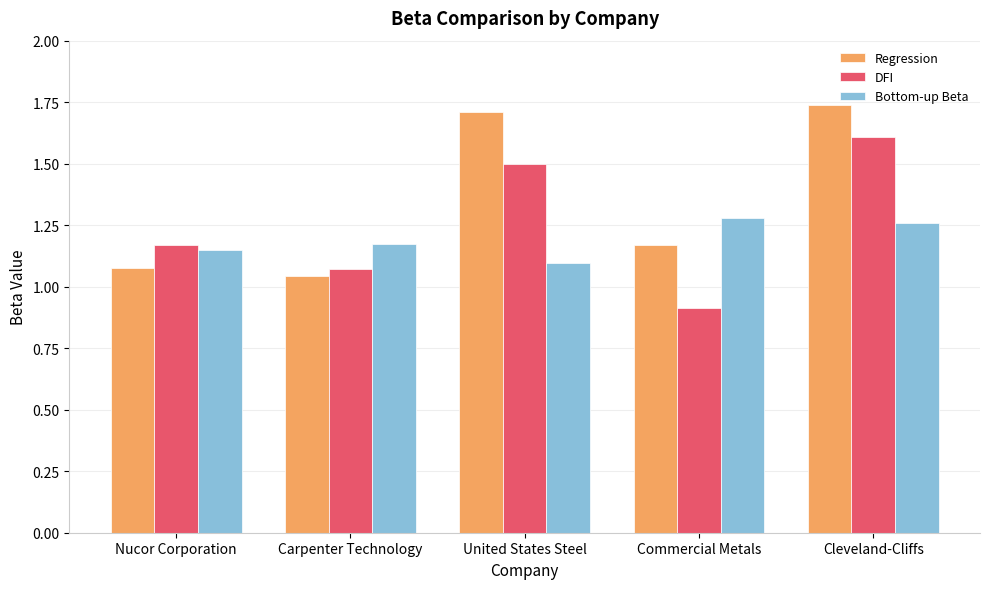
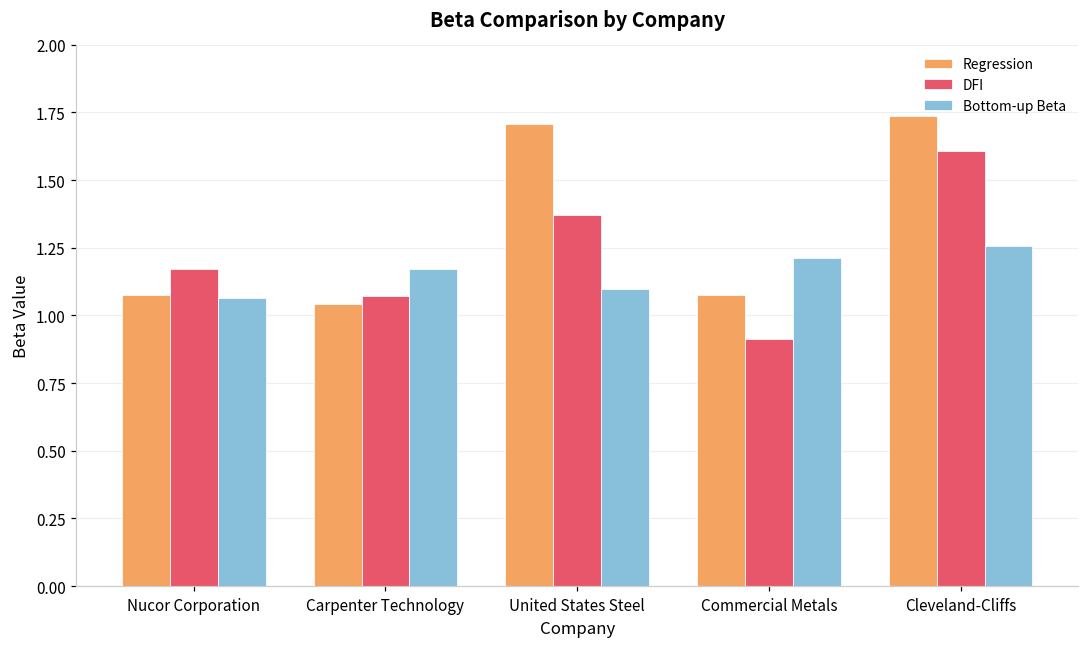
  {
    "Regression": {
      "Nucor Corporation": 1.08,
      "Carpenter Technology": 1.04,
      "United States Steel": 1.71,
-     "Commercial Metals": 1.17,
+     "Commercial Metals": 1.07,
      "Cleveland-Cliffs": 1.74
    },
    "DFI": {
      "Nucor Corporation": 1.17,
      "Carpenter Technology": 1.07,
-     "United States Steel": 1.50,
+     "United States Steel": 1.37,
      "Commercial Metals": 0.91,
      "Cleveland-Cliffs": 1.61
    },
    "Bottom-up Beta": {
-     "Nucor Corporation": 1.15,
+     "Nucor Corporation": 1.06,
      "Carpenter Technology": 1.17,
      "United States Steel": 1.10,
-     "Commercial Metals": 1.28,
+     "Commercial Metals": 1.21,
      "Cleveland-Cliffs": 1.26
    }
  }
